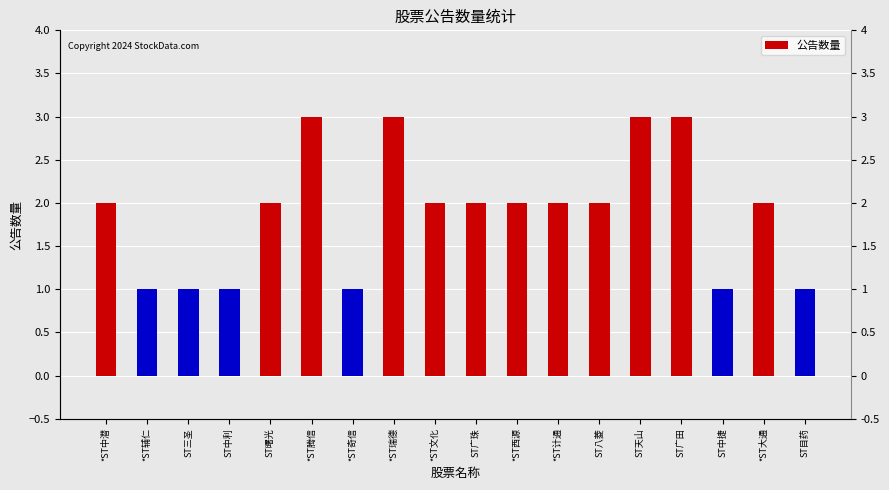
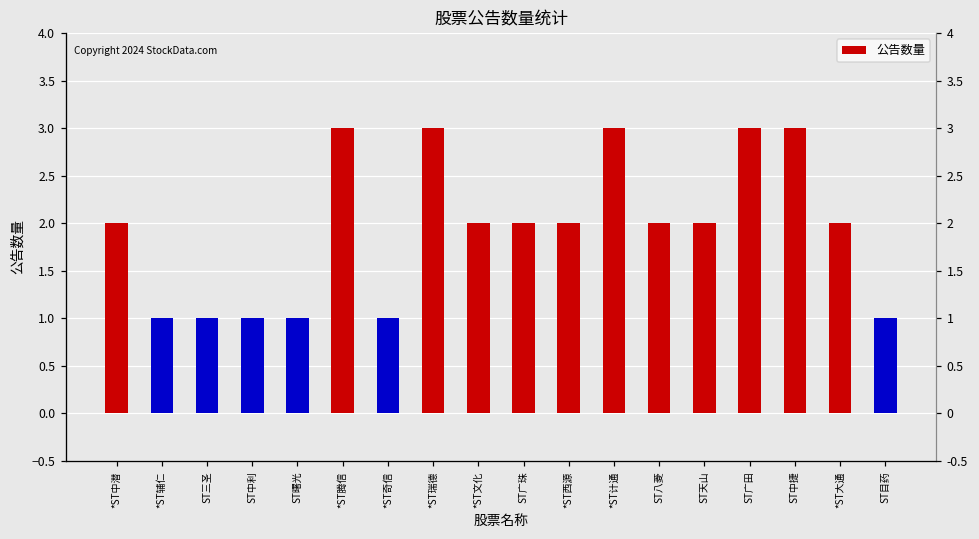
  {
    "*ST中潜": 2,
    "*ST辅仁": 1,
    "ST三圣": 1,
    "ST中利": 1,
-   "ST曙光": 2,
+   "ST曙光": 1,
    "*ST腾信": 3,
    "*ST奇信": 1,
    "*ST瑞德": 3,
    "*ST文化": 2,
    "ST广珠": 2,
    "*ST西源": 2,
-   "*ST计通": 2,
+   "*ST计通": 3,
    "ST八菱": 2,
-   "ST天山": 3,
+   "ST天山": 2,
    "ST广田": 3,
-   "ST中捷": 1,
+   "ST中捷": 3,
    "*ST大通": 2,
    "ST目药": 1
  }
